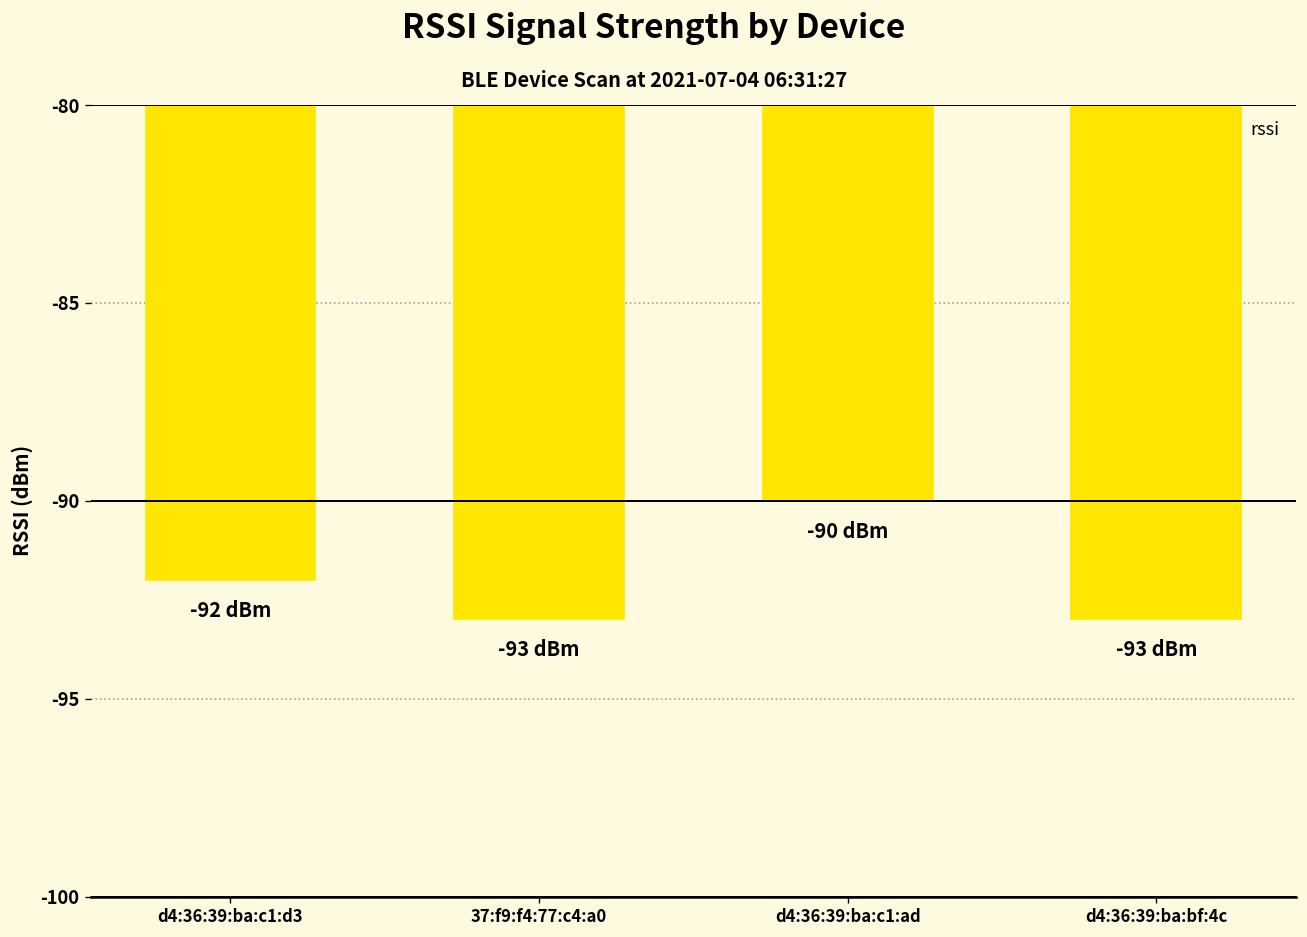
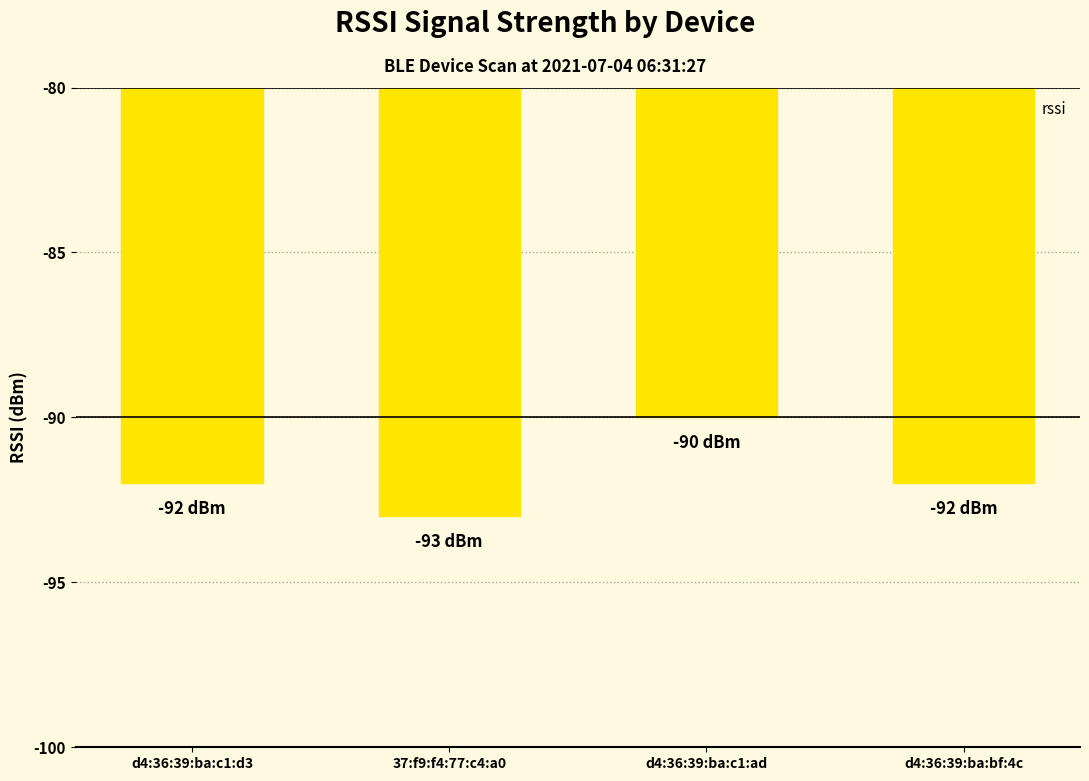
  {
    "d4:36:39:ba:c1:d3": -92,
    "37:f9:f4:77:c4:a0": -93,
    "d4:36:39:ba:c1:ad": -90,
-   "d4:36:39:ba:bf:4c": -93
+   "d4:36:39:ba:bf:4c": -92
  }
